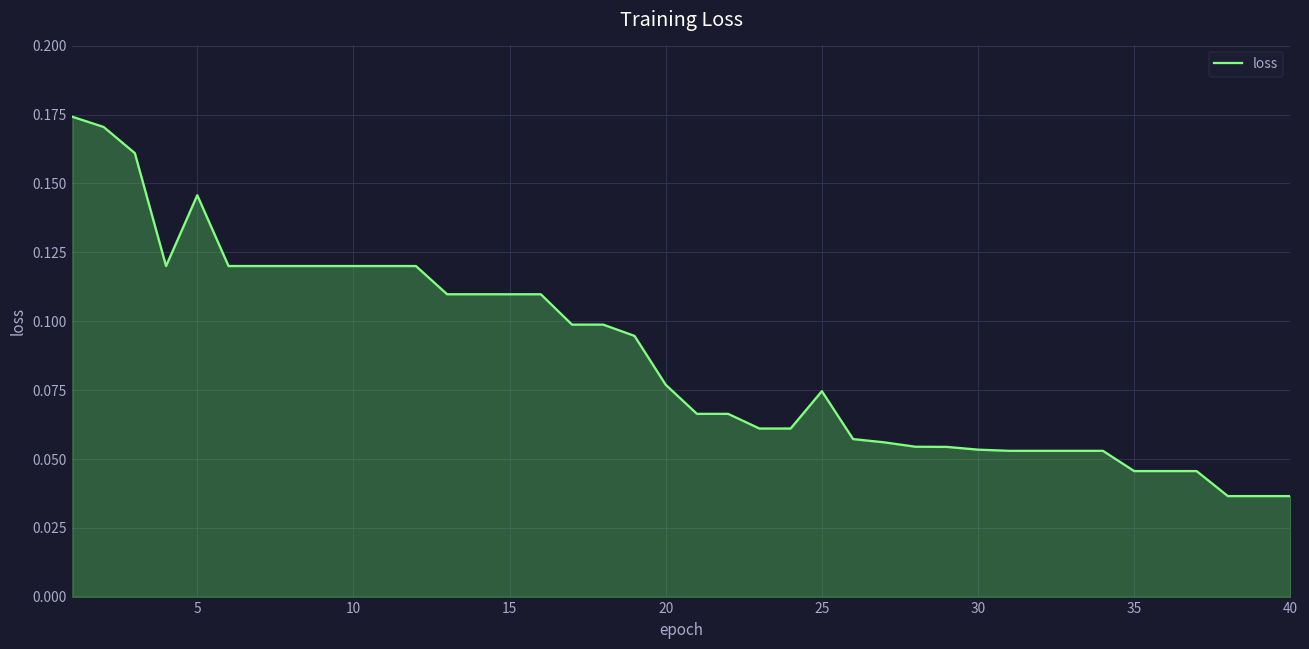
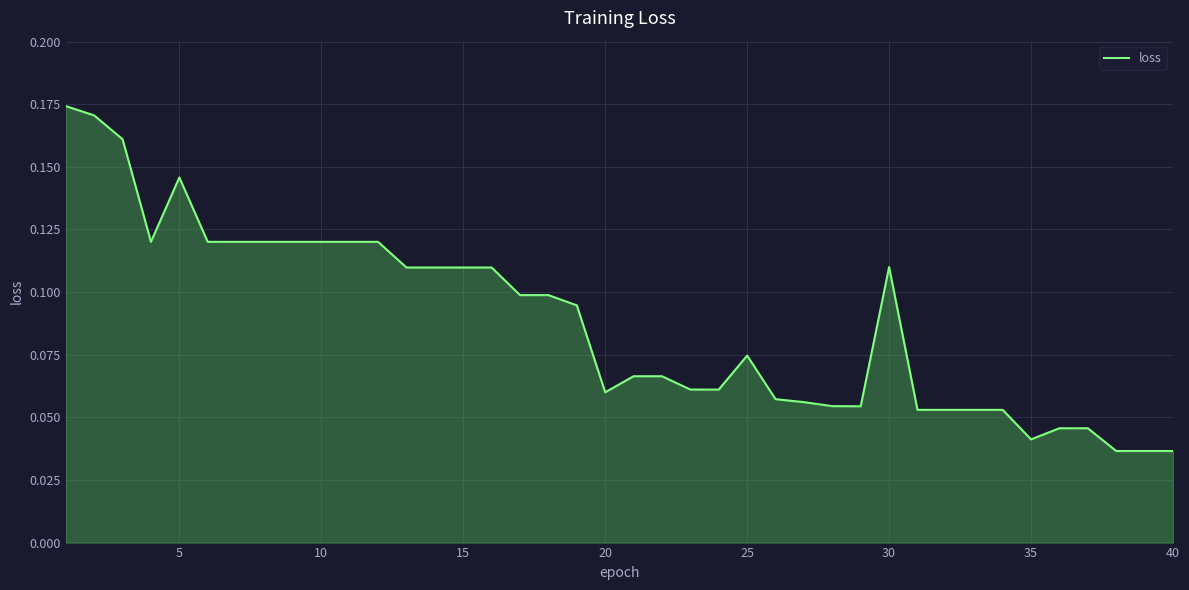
  {
    "5": 0.146,
    "10": 0.120,
    "15": 0.110,
-   "20": 0.077,
+   "20": 0.060,
    "25": 0.075,
-   "30": 0.053,
-   "35": 0.046,
+   "30": 0.110,
+   "35": 0.041,
    "40": 0.037
  }
